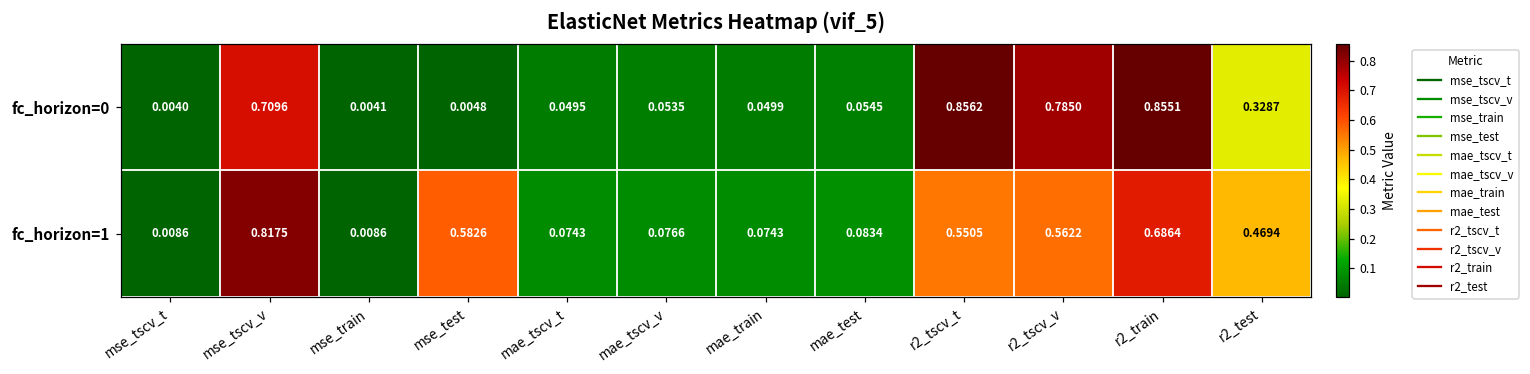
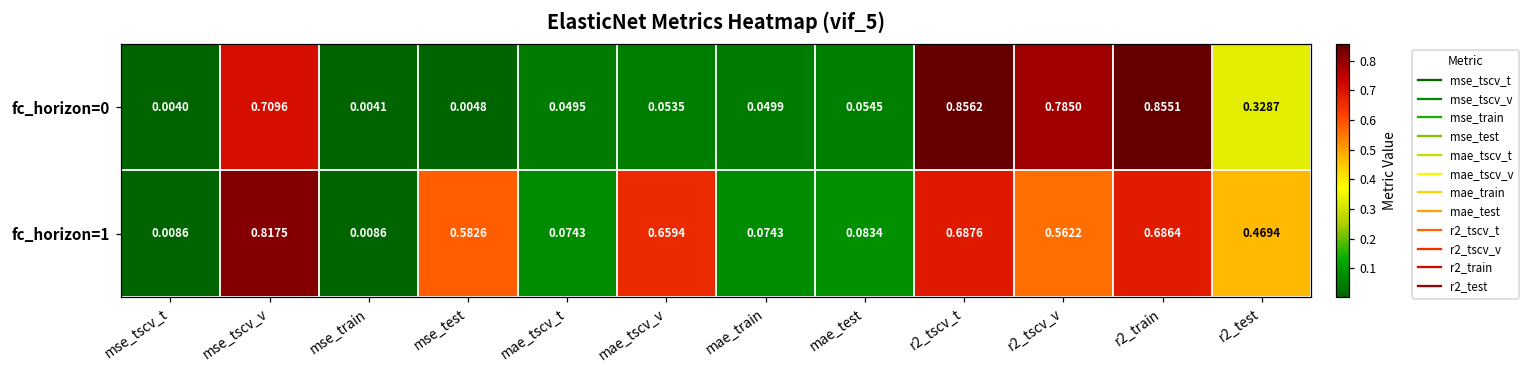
  {
    "fc_horizon=0": {
      "mse_tscv_t": 0.0040,
      "mse_tscv_v": 0.7096,
      "mse_train": 0.0041,
      "mse_test": 0.0048,
      "mae_tscv_t": 0.0495,
      "mae_tscv_v": 0.0535,
      "mae_train": 0.0499,
      "mae_test": 0.0545,
      "r2_tscv_t": 0.8562,
      "r2_tscv_v": 0.7850,
      "r2_train": 0.8551,
      "r2_test": 0.3287
    },
    "fc_horizon=1": {
      "mse_tscv_t": 0.0086,
      "mse_tscv_v": 0.8175,
      "mse_train": 0.0086,
      "mse_test": 0.5826,
      "mae_tscv_t": 0.0743,
-     "mae_tscv_v": 0.0766,
+     "mae_tscv_v": 0.6594,
      "mae_train": 0.0743,
      "mae_test": 0.0834,
-     "r2_tscv_t": 0.5505,
+     "r2_tscv_t": 0.6876,
      "r2_tscv_v": 0.5622,
      "r2_train": 0.6864,
      "r2_test": 0.4694
    }
  }
